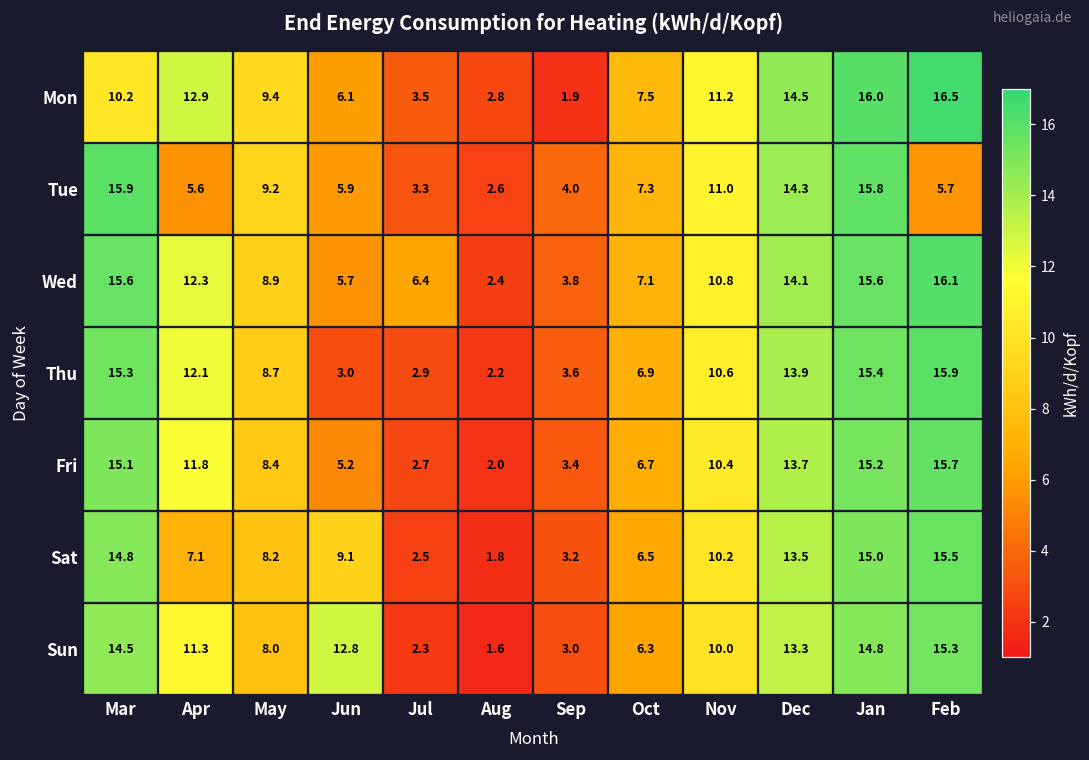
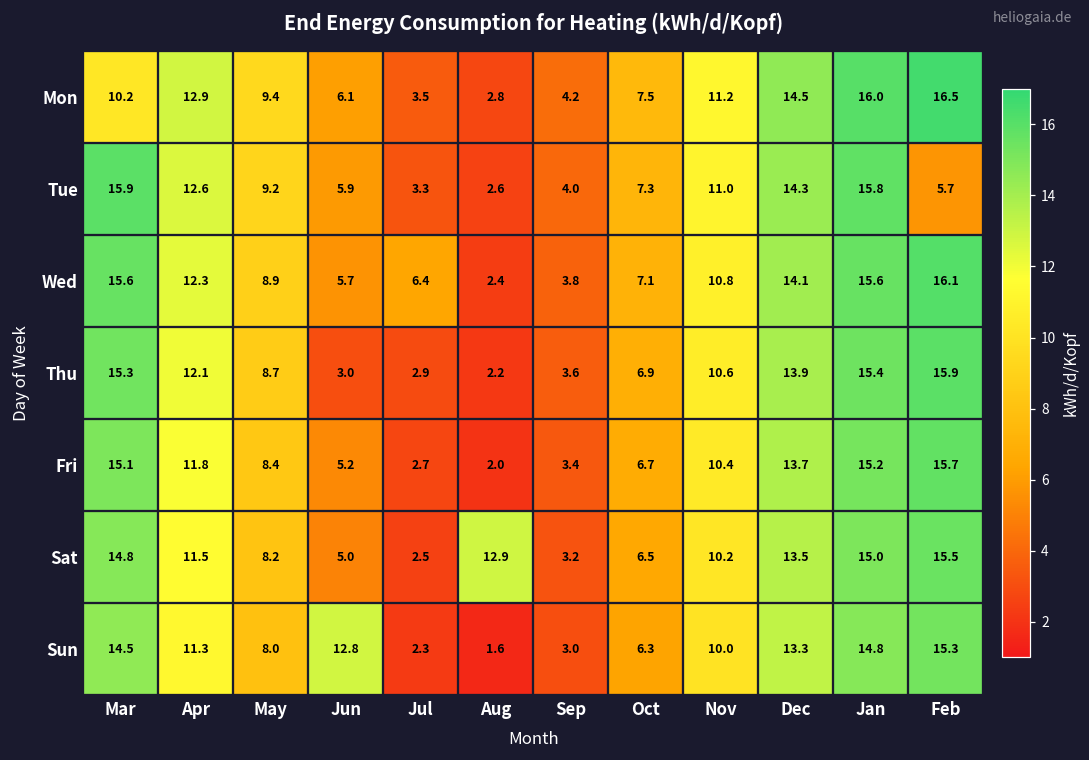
  {
    "Mon": {
      "Mar": 10.2,
      "Apr": 12.9,
      "May": 9.4,
      "Jun": 6.1,
      "Jul": 3.5,
      "Aug": 2.8,
-     "Sep": 1.9,
+     "Sep": 4.2,
      "Oct": 7.5,
      "Nov": 11.2,
      "Dec": 14.5,
      "Jan": 16.0,
      "Feb": 16.5
    },
    "Tue": {
      "Mar": 15.9,
-     "Apr": 5.6,
+     "Apr": 12.6,
      "May": 9.2,
      "Jun": 5.9,
      "Jul": 3.3,
      "Aug": 2.6,
      "Sep": 4.0,
      "Oct": 7.3,
      "Nov": 11.0,
      "Dec": 14.3,
      "Jan": 15.8,
      "Feb": 5.7
    },
    "Wed": {
      "Mar": 15.6,
      "Apr": 12.3,
      "May": 8.9,
      "Jun": 5.7,
      "Jul": 6.4,
      "Aug": 2.4,
      "Sep": 3.8,
      "Oct": 7.1,
      "Nov": 10.8,
      "Dec": 14.1,
      "Jan": 15.6,
      "Feb": 16.1
    },
    "Thu": {
      "Mar": 15.3,
      "Apr": 12.1,
      "May": 8.7,
      "Jun": 3.0,
      "Jul": 2.9,
      "Aug": 2.2,
      "Sep": 3.6,
      "Oct": 6.9,
      "Nov": 10.6,
      "Dec": 13.9,
      "Jan": 15.4,
      "Feb": 15.9
    },
    "Fri": {
      "Mar": 15.1,
      "Apr": 11.8,
      "May": 8.4,
      "Jun": 5.2,
      "Jul": 2.7,
      "Aug": 2.0,
      "Sep": 3.4,
      "Oct": 6.7,
      "Nov": 10.4,
      "Dec": 13.7,
      "Jan": 15.2,
      "Feb": 15.7
    },
    "Sat": {
      "Mar": 14.8,
-     "Apr": 7.1,
+     "Apr": 11.5,
      "May": 8.2,
-     "Jun": 9.1,
+     "Jun": 5.0,
      "Jul": 2.5,
-     "Aug": 1.8,
+     "Aug": 12.9,
      "Sep": 3.2,
      "Oct": 6.5,
      "Nov": 10.2,
      "Dec": 13.5,
      "Jan": 15.0,
      "Feb": 15.5
    },
    "Sun": {
      "Mar": 14.5,
      "Apr": 11.3,
      "May": 8.0,
      "Jun": 12.8,
      "Jul": 2.3,
      "Aug": 1.6,
      "Sep": 3.0,
      "Oct": 6.3,
      "Nov": 10.0,
      "Dec": 13.3,
      "Jan": 14.8,
      "Feb": 15.3
    }
  }
